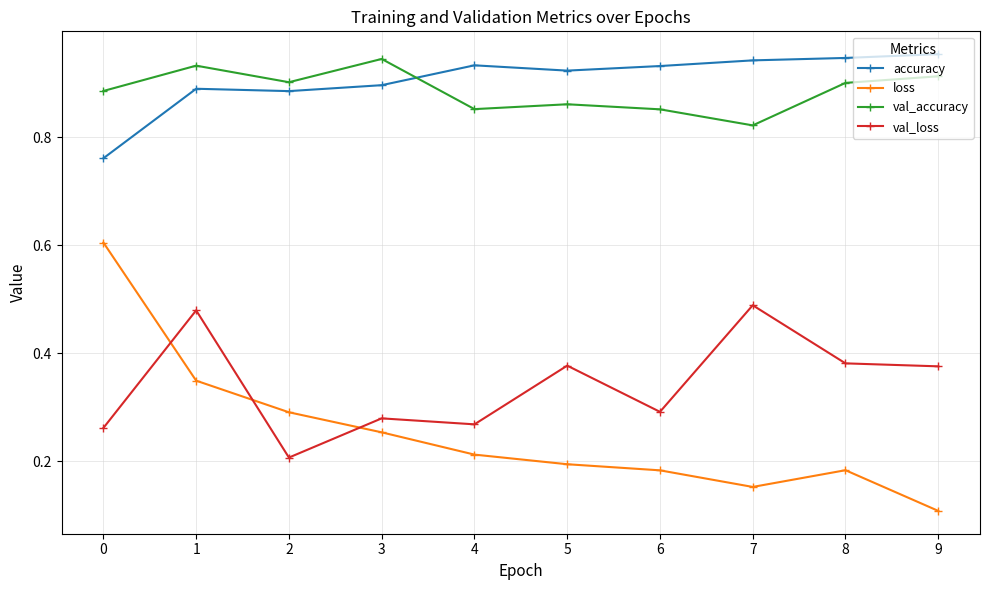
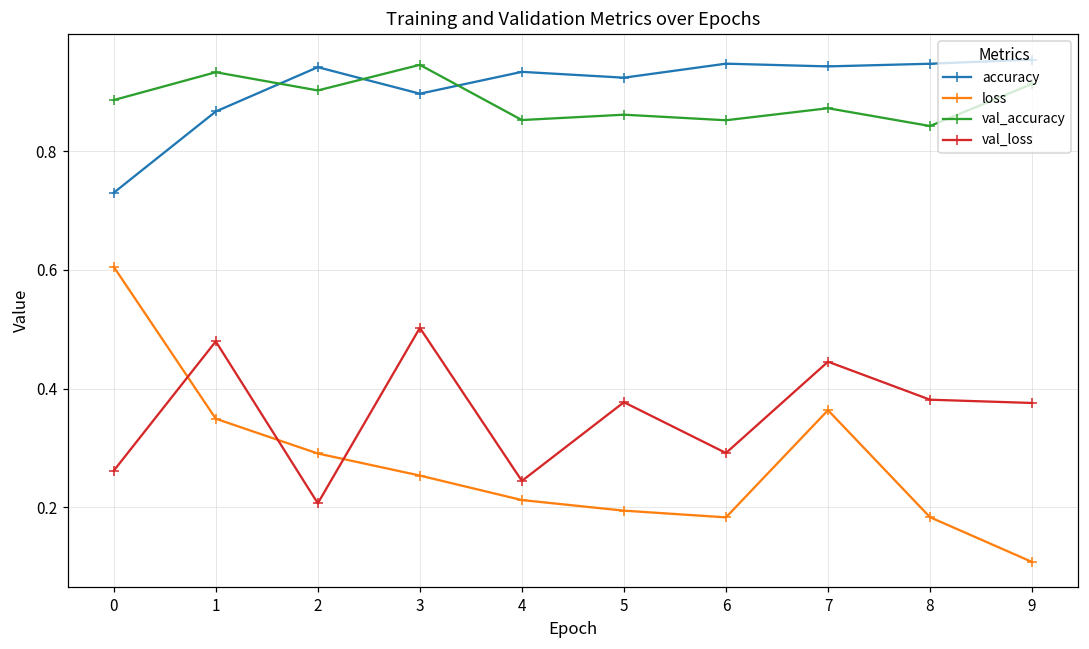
  {
    "accuracy": {
-     "0": 0.76,
-     "1": 0.89,
-     "2": 0.89,
+     "0": 0.73,
+     "1": 0.87,
+     "2": 0.94,
      "3": 0.90,
      "4": 0.93,
      "5": 0.92,
-     "6": 0.93,
+     "6": 0.95,
      "7": 0.94,
      "8": 0.95
    },
    "loss": {
      "0": 0.61,
      "1": 0.35,
      "2": 0.29,
      "3": 0.25,
      "4": 0.21,
      "5": 0.19,
      "6": 0.18,
-     "7": 0.15,
+     "7": 0.36,
      "8": 0.18,
      "9": 0.11
    },
    "val_accuracy": {
      "0": 0.89,
      "1": 0.93,
      "2": 0.90,
      "3": 0.95,
      "4": 0.85,
      "5": 0.86,
      "6": 0.85,
-     "7": 0.82,
-     "8": 0.90
+     "7": 0.87,
+     "8": 0.84
    },
    "val_loss": {
      "0": 0.26,
      "1": 0.48,
      "2": 0.21,
-     "3": 0.28,
-     "4": 0.27,
+     "3": 0.50,
+     "4": 0.24,
      "5": 0.38,
      "6": 0.29,
-     "7": 0.49,
+     "7": 0.45,
      "8": 0.38,
      "9": 0.38
    }
  }
